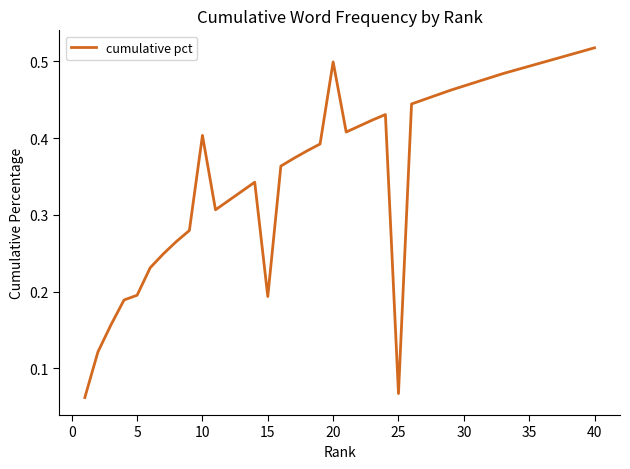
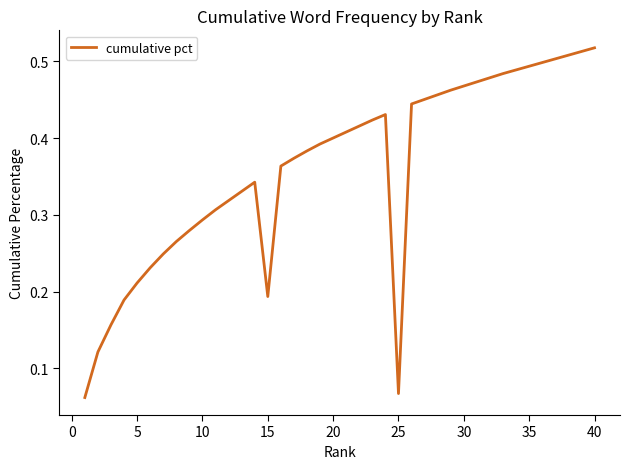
  {
-   "5": 0.20,
-   "10": 0.40,
+   "5": 0.21,
+   "10": 0.29,
    "15": 0.19,
-   "20": 0.50,
+   "20": 0.40,
    "25": 0.07,
    "30": 0.47,
    "35": 0.49,
    "40": 0.52
  }
